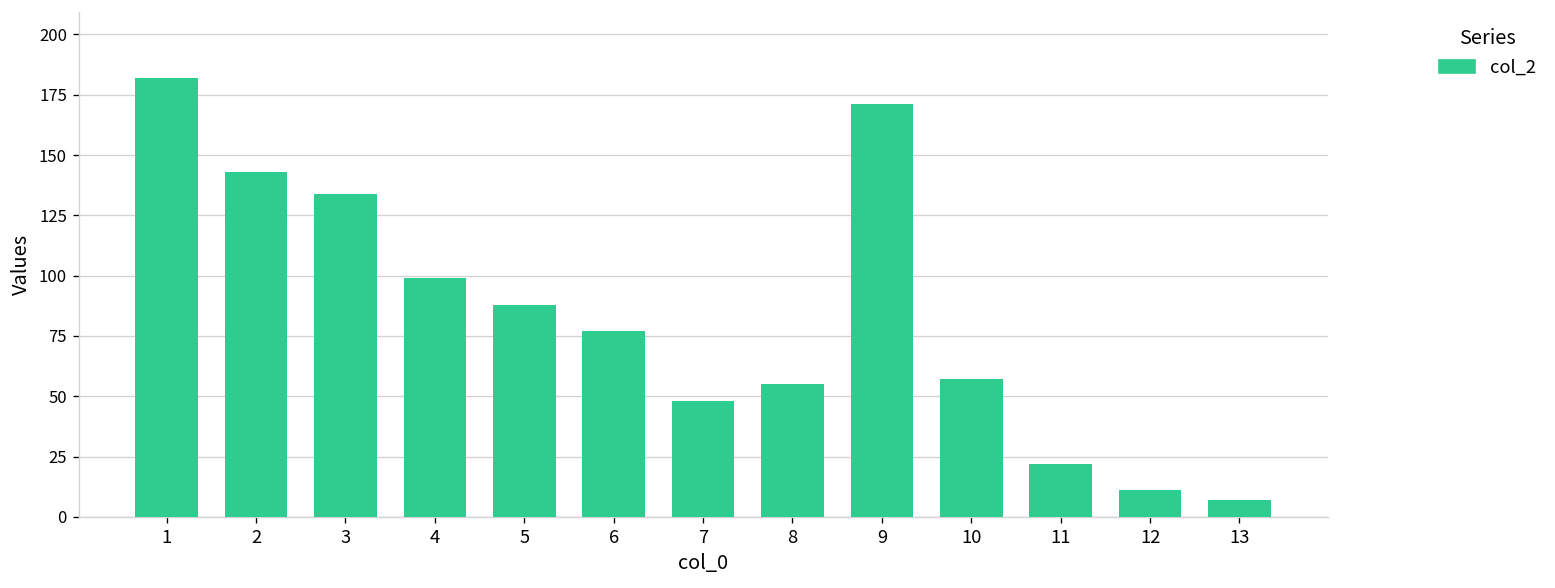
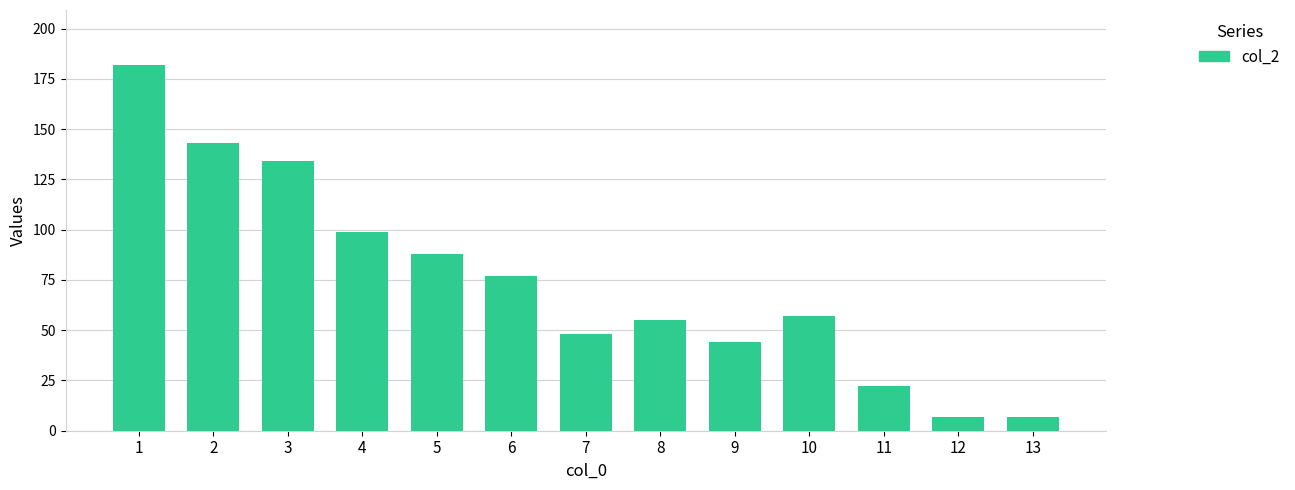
  {
    "1": 182,
    "2": 143,
    "3": 134,
    "4": 99,
    "5": 88,
    "6": 77,
    "7": 48,
    "8": 55,
-   "9": 171,
+   "9": 44,
    "10": 57,
    "11": 22,
-   "12": 11,
+   "12": 7,
    "13": 7
  }
